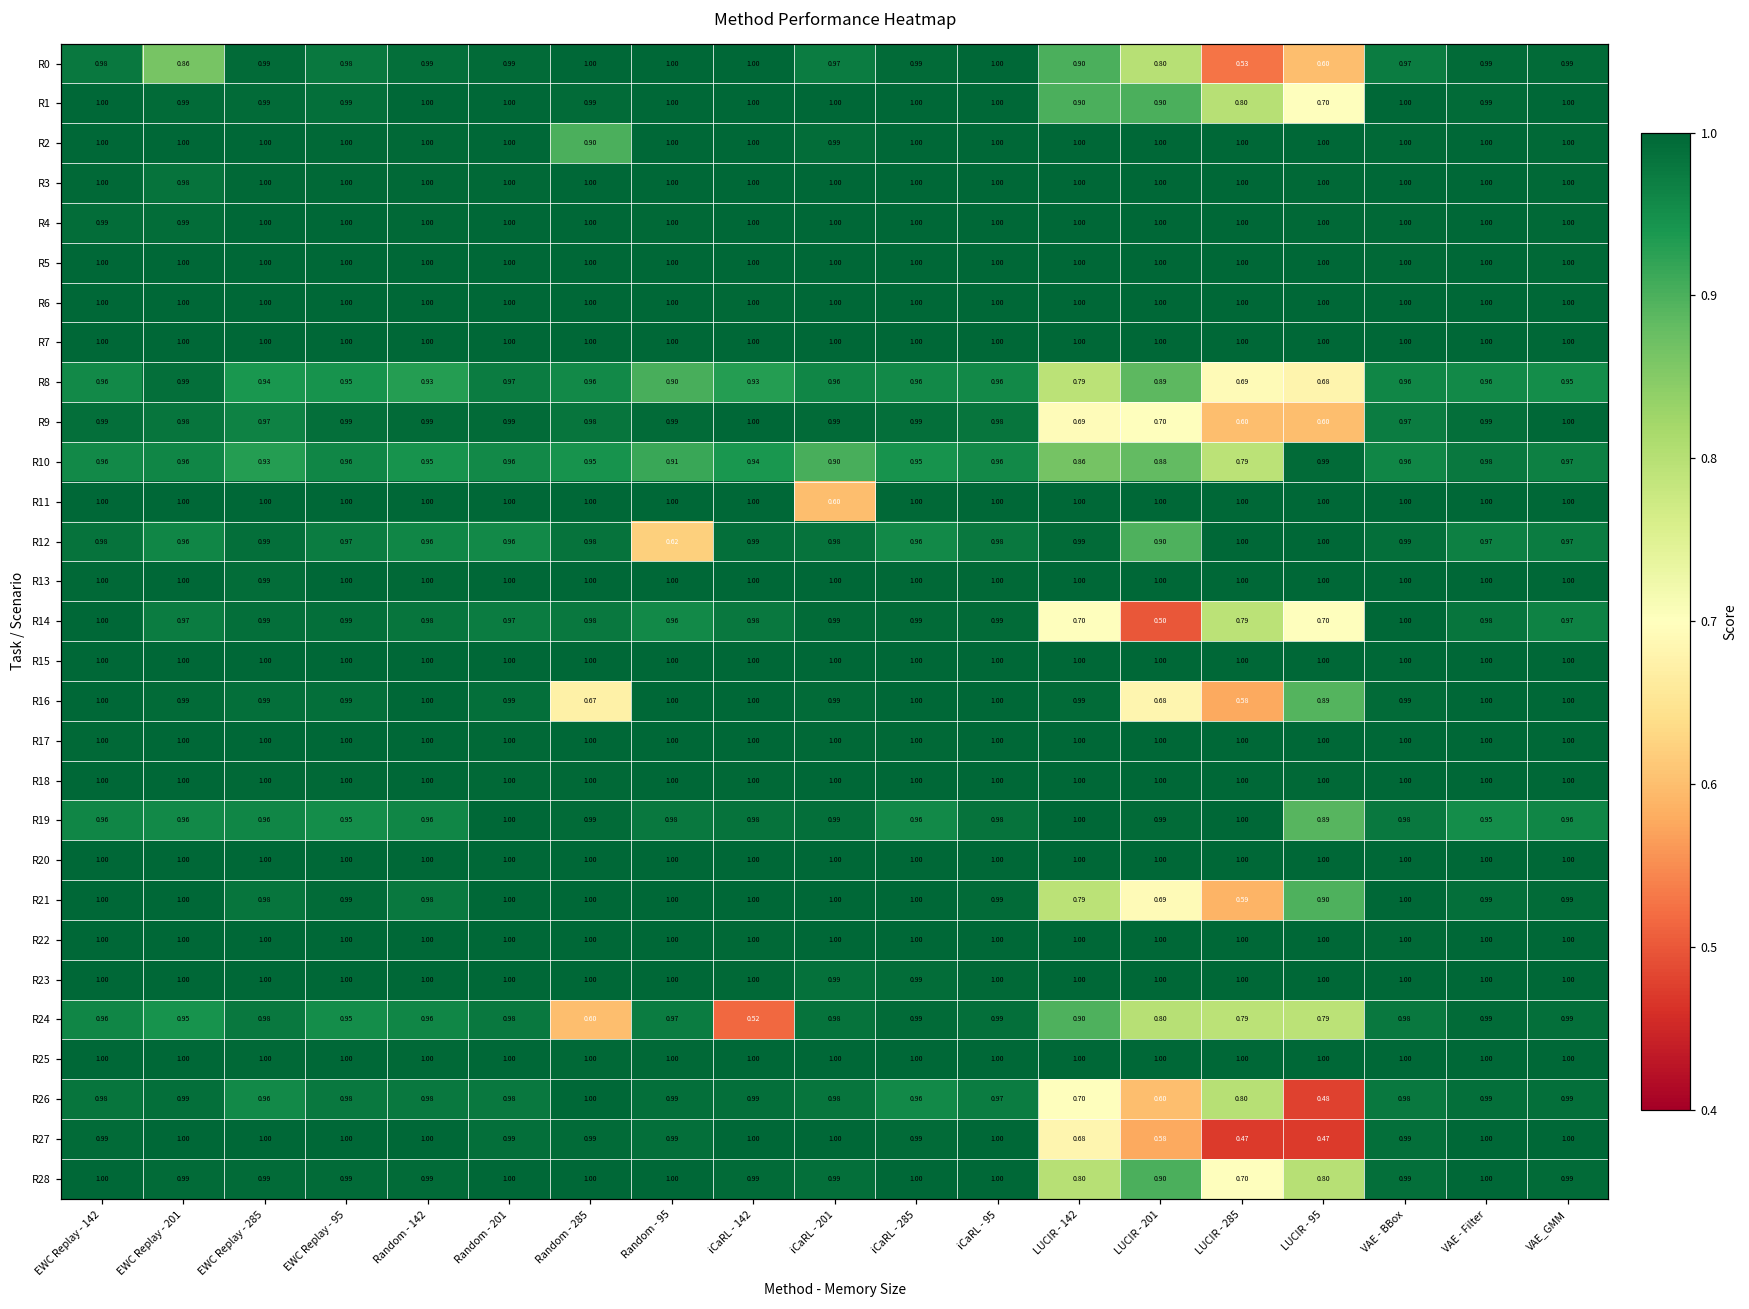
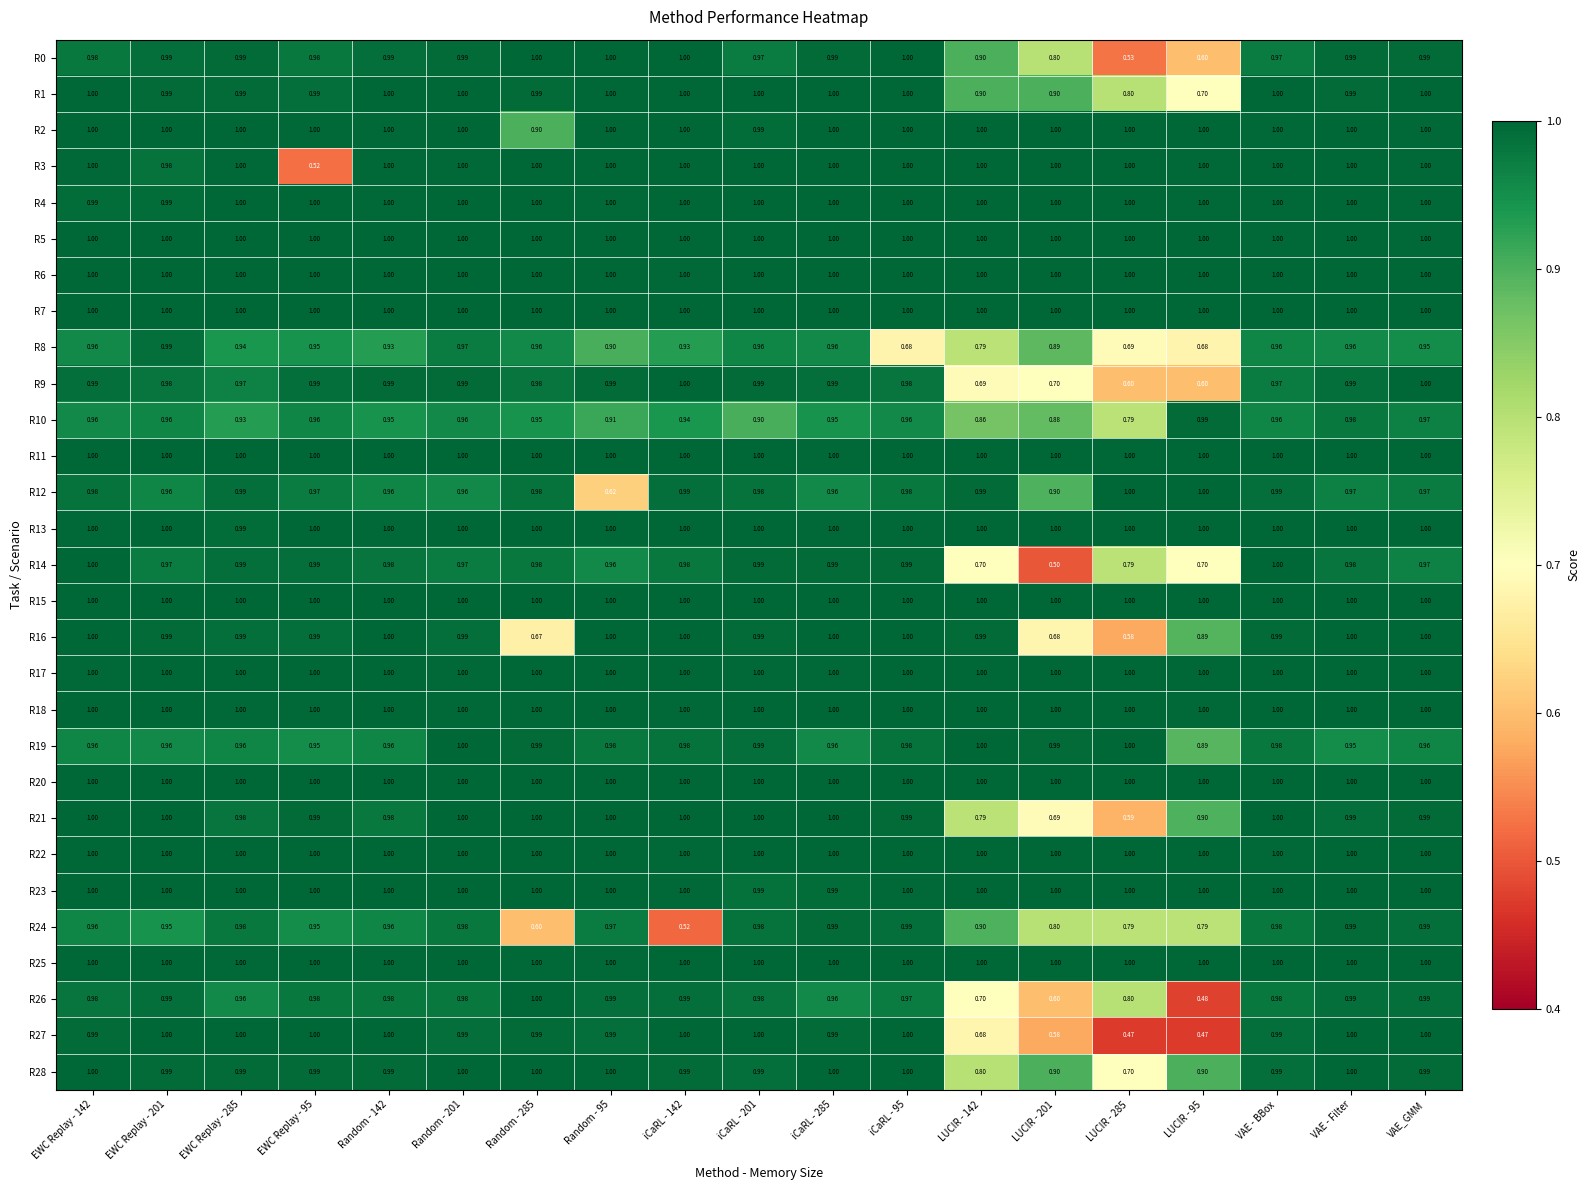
  {
    "R0": {
      "EWC Replay - 142": 0.98,
-     "EWC Replay - 201": 0.86,
+     "EWC Replay - 201": 0.99,
      "EWC Replay - 285": 0.99,
      "EWC Replay - 95": 0.98,
      "Random - 142": 0.99,
      "Random - 201": 0.99,
      "Random - 285": 1.00,
      "Random - 95": 1.00,
      "iCaRL - 142": 1.00,
      "iCaRL - 201": 0.97,
      "iCaRL - 285": 0.99,
      "iCaRL - 95": 1.00,
      "LUCIR - 142": 0.90,
      "LUCIR - 201": 0.80,
      "LUCIR - 285": 0.53,
      "LUCIR - 95": 0.60,
      "VAE - BBox": 0.97,
      "VAE - Filter": 0.99,
      "VAE_GMM": 0.99
    },
    "R3": {
      "EWC Replay - 142": 1.00,
      "EWC Replay - 201": 0.98,
      "EWC Replay - 285": 1.00,
-     "EWC Replay - 95": 1.00,
+     "EWC Replay - 95": 0.52,
      "Random - 142": 1.00,
      "Random - 201": 1.00,
      "Random - 285": 1.00,
      "Random - 95": 1.00,
      "iCaRL - 142": 1.00,
      "iCaRL - 201": 1.00,
      "iCaRL - 285": 1.00,
      "iCaRL - 95": 1.00,
      "LUCIR - 142": 1.00,
      "LUCIR - 201": 1.00,
      "LUCIR - 285": 1.00,
      "LUCIR - 95": 1.00,
      "VAE - BBox": 1.00,
      "VAE - Filter": 1.00,
      "VAE_GMM": 1.00
    },
    "R8": {
      "EWC Replay - 142": 0.96,
      "EWC Replay - 201": 0.99,
      "EWC Replay - 285": 0.94,
      "EWC Replay - 95": 0.95,
      "Random - 142": 0.93,
      "Random - 201": 0.97,
      "Random - 285": 0.96,
      "Random - 95": 0.90,
      "iCaRL - 142": 0.93,
      "iCaRL - 201": 0.96,
      "iCaRL - 285": 0.96,
-     "iCaRL - 95": 0.96,
+     "iCaRL - 95": 0.68,
      "LUCIR - 142": 0.79,
      "LUCIR - 201": 0.89,
      "LUCIR - 285": 0.69,
      "LUCIR - 95": 0.68,
      "VAE - BBox": 0.96,
      "VAE - Filter": 0.96,
      "VAE_GMM": 0.95
    },
    "R11": {
      "EWC Replay - 142": 1.00,
      "EWC Replay - 201": 1.00,
      "EWC Replay - 285": 1.00,
      "EWC Replay - 95": 1.00,
      "Random - 142": 1.00,
      "Random - 201": 1.00,
      "Random - 285": 1.00,
      "Random - 95": 1.00,
      "iCaRL - 142": 1.00,
-     "iCaRL - 201": 0.60,
+     "iCaRL - 201": 1.00,
      "iCaRL - 285": 1.00,
      "iCaRL - 95": 1.00,
      "LUCIR - 142": 1.00,
      "LUCIR - 201": 1.00,
      "LUCIR - 285": 1.00,
      "LUCIR - 95": 1.00,
      "VAE - BBox": 1.00,
      "VAE - Filter": 1.00,
      "VAE_GMM": 1.00
    },
    "R28": {
      "EWC Replay - 142": 1.00,
      "EWC Replay - 201": 0.99,
      "EWC Replay - 285": 0.99,
      "EWC Replay - 95": 0.99,
      "Random - 142": 0.99,
      "Random - 201": 1.00,
      "Random - 285": 1.00,
      "Random - 95": 1.00,
      "iCaRL - 142": 0.99,
      "iCaRL - 201": 0.99,
      "iCaRL - 285": 1.00,
      "iCaRL - 95": 1.00,
      "LUCIR - 142": 0.80,
      "LUCIR - 201": 0.90,
      "LUCIR - 285": 0.70,
-     "LUCIR - 95": 0.80,
+     "LUCIR - 95": 0.90,
      "VAE - BBox": 0.99,
      "VAE - Filter": 1.00,
      "VAE_GMM": 0.99
    }
  }
